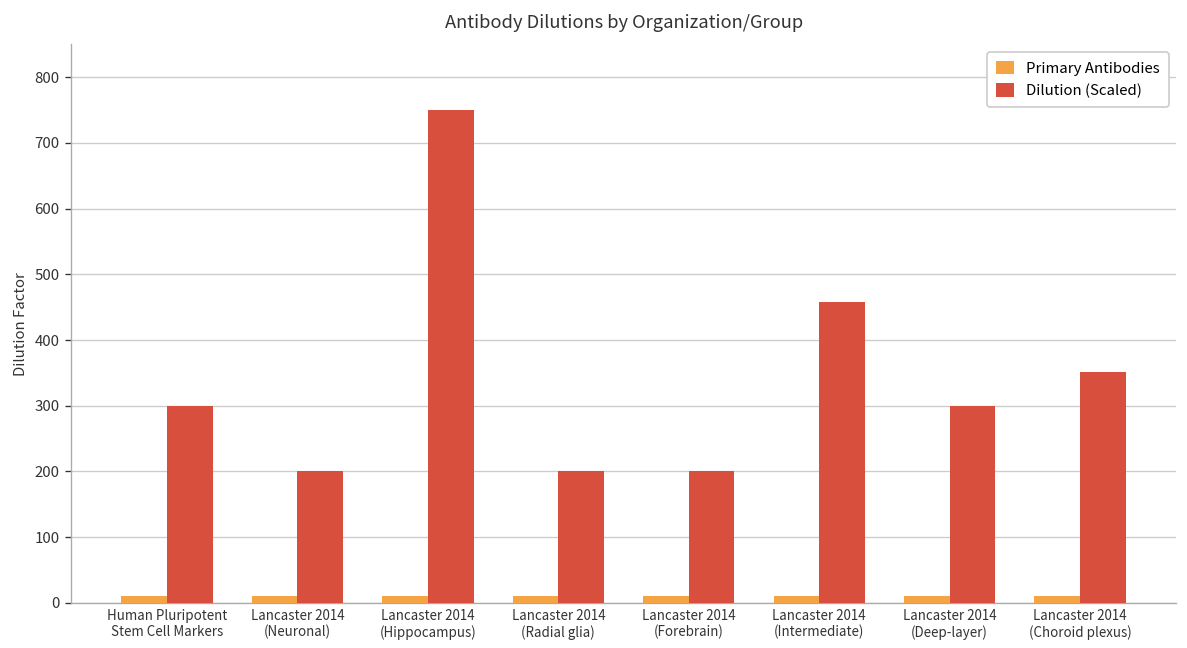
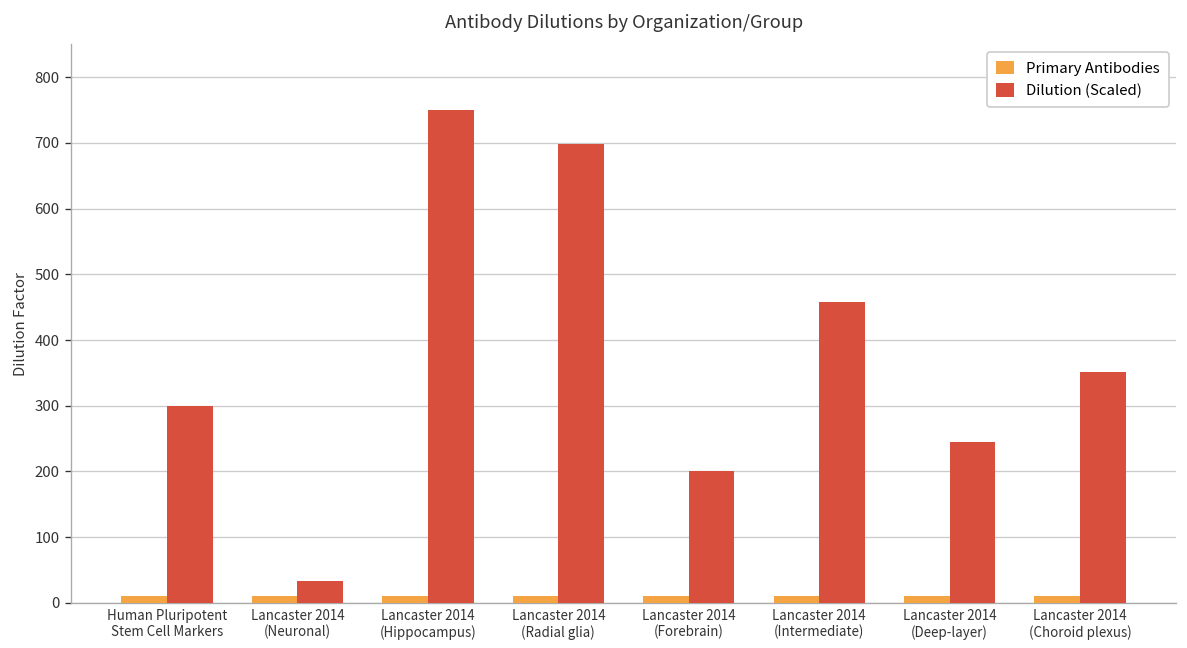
  {
    "Primary Antibodies": {
      "Human Pluripotent Stem Cell Markers": 10,
      "Lancaster 2014 (Neuronal)": 10,
      "Lancaster 2014 (Hippocampus)": 10,
      "Lancaster 2014 (Radial glia)": 10,
      "Lancaster 2014 (Forebrain)": 10,
      "Lancaster 2014 (Intermediate)": 10,
      "Lancaster 2014 (Deep-layer)": 10,
      "Lancaster 2014 (Choroid plexus)": 10
    },
    "Dilution (Scaled)": {
      "Human Pluripotent Stem Cell Markers": 300,
-     "Lancaster 2014 (Neuronal)": 200,
+     "Lancaster 2014 (Neuronal)": 30,
      "Lancaster 2014 (Hippocampus)": 750,
-     "Lancaster 2014 (Radial glia)": 200,
+     "Lancaster 2014 (Radial glia)": 700,
      "Lancaster 2014 (Forebrain)": 200,
      "Lancaster 2014 (Intermediate)": 460,
-     "Lancaster 2014 (Deep-layer)": 300,
+     "Lancaster 2014 (Deep-layer)": 250,
      "Lancaster 2014 (Choroid plexus)": 350
    }
  }
